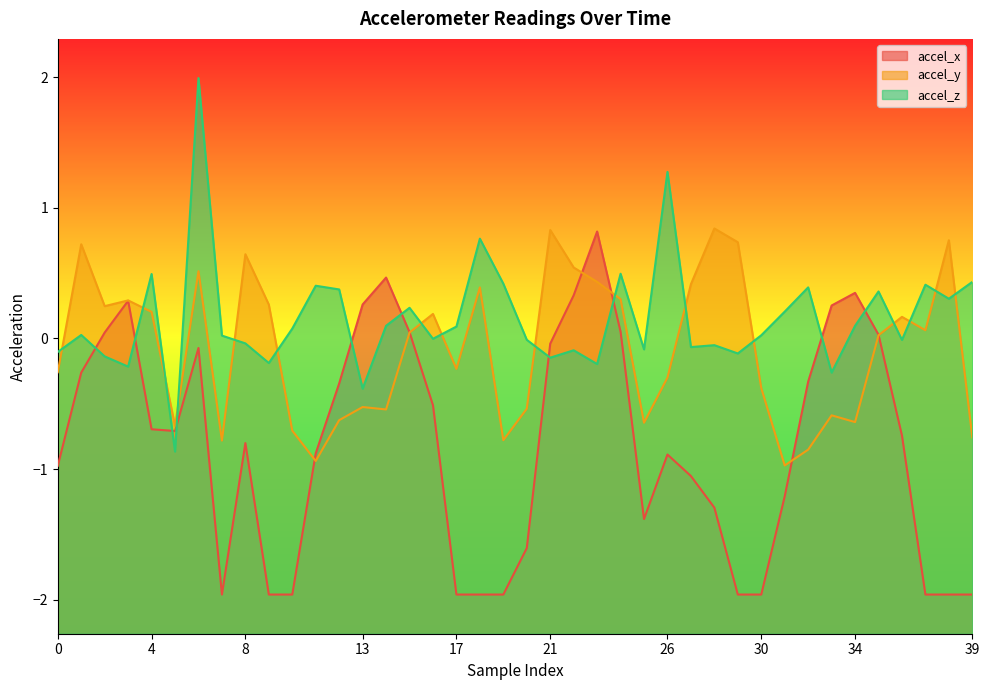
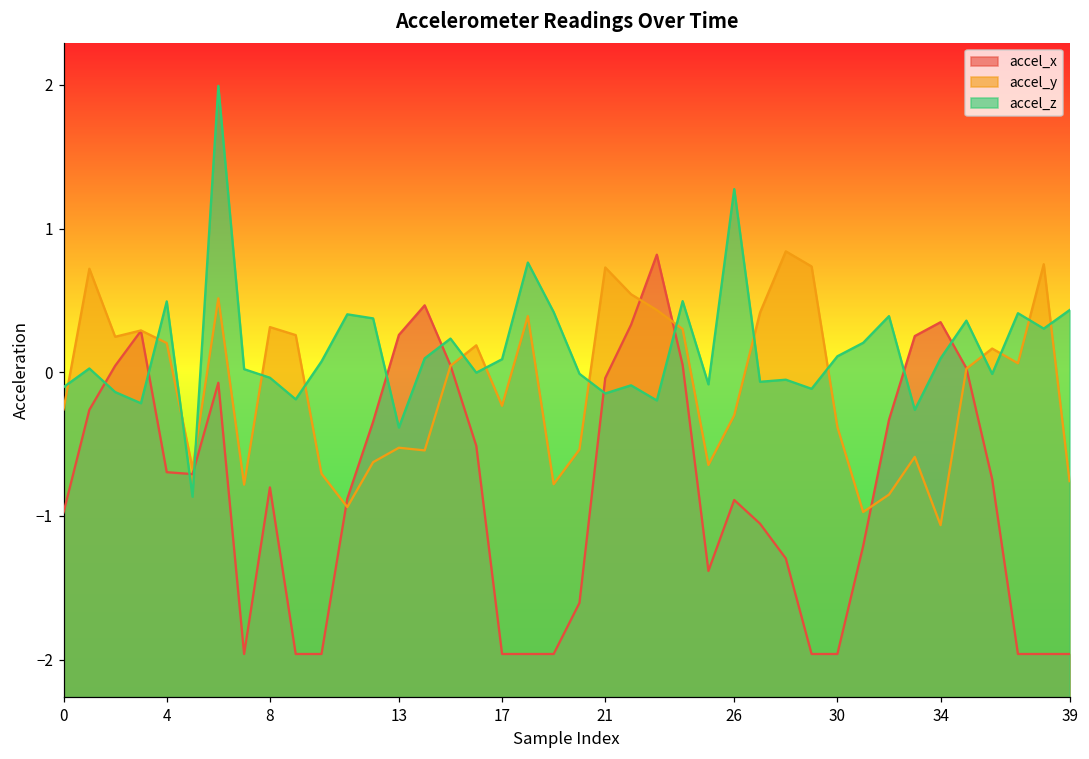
  {
    "accel_x": {
      "0": -0.98,
      "4": -0.70,
      "8": -0.80,
      "13": 0.26,
      "17": -1.96,
      "21": -0.04,
      "26": -0.89,
      "30": -1.96,
      "34": 0.35,
      "39": -1.96
    },
    "accel_y": {
      "0": -0.26,
      "4": 0.20,
-     "8": 0.64,
+     "8": 0.31,
      "13": -0.53,
      "17": -0.23,
-     "21": 0.83,
+     "21": 0.73,
      "26": -0.30,
      "30": -0.38,
-     "34": -0.64,
+     "34": -1.06,
      "39": -0.76
    },
    "accel_z": {
      "0": -0.10,
      "4": 0.49,
      "8": -0.04,
      "13": -0.38,
      "17": 0.09,
      "21": -0.15,
      "26": 1.27,
-     "30": 0.02,
+     "30": 0.11,
      "34": 0.10,
      "39": 0.43
    }
  }
